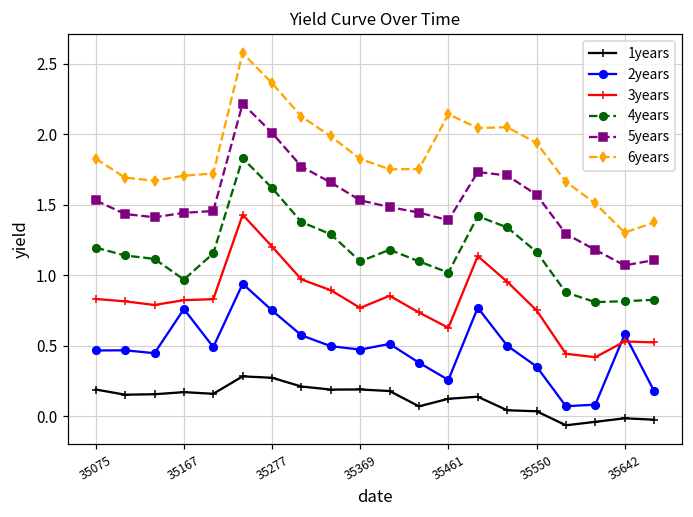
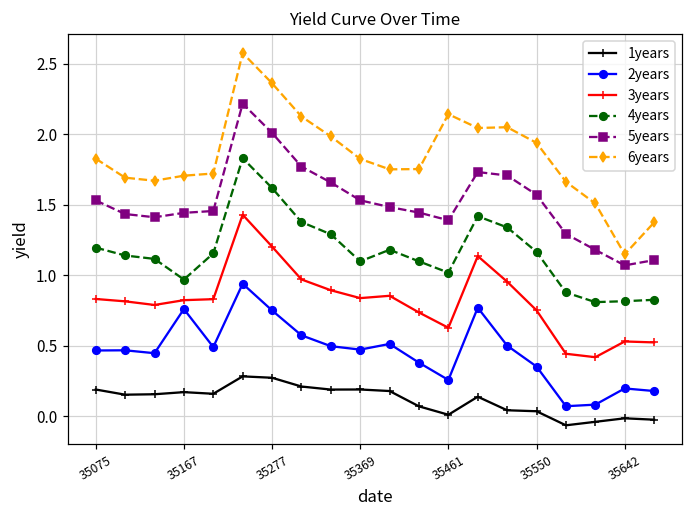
  {
    "1years": {
      "35075": 0.19,
      "35167": 0.17,
      "35277": 0.27,
      "35369": 0.19,
-     "35461": 0.12,
+     "35461": 0.01,
      "35550": 0.03,
      "35642": -0.02
    },
    "2years": {
      "35075": 0.47,
      "35167": 0.76,
      "35277": 0.75,
      "35369": 0.47,
      "35461": 0.26,
      "35550": 0.35,
-     "35642": 0.58
+     "35642": 0.20
    },
    "3years": {
      "35075": 0.83,
      "35167": 0.82,
      "35277": 1.20,
-     "35369": 0.77,
+     "35369": 0.84,
      "35461": 0.63,
      "35550": 0.75,
      "35642": 0.53
    },
    "4years": {
      "35075": 1.20,
      "35167": 0.97,
      "35277": 1.62,
      "35369": 1.10,
      "35461": 1.02,
      "35550": 1.16,
      "35642": 0.81
    },
    "5years": {
      "35075": 1.53,
      "35167": 1.44,
      "35277": 2.01,
      "35369": 1.53,
      "35461": 1.39,
      "35550": 1.57,
      "35642": 1.07
    },
    "6years": {
      "35075": 1.83,
      "35167": 1.71,
      "35277": 2.36,
      "35369": 1.82,
      "35461": 2.14,
      "35550": 1.94,
-     "35642": 1.30
+     "35642": 1.15
    }
  }
